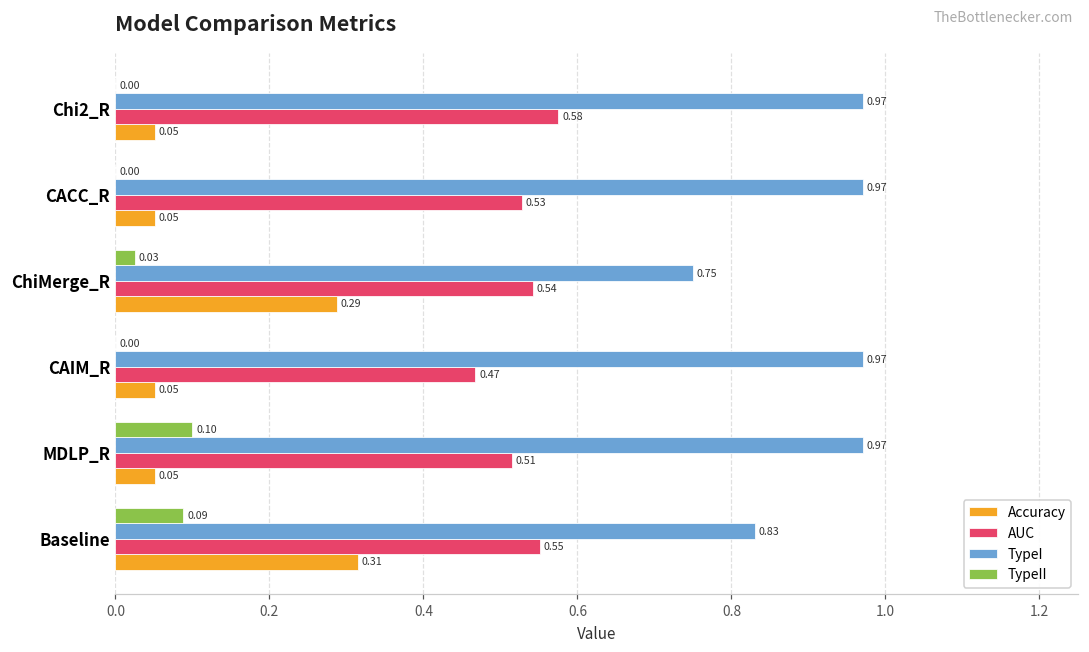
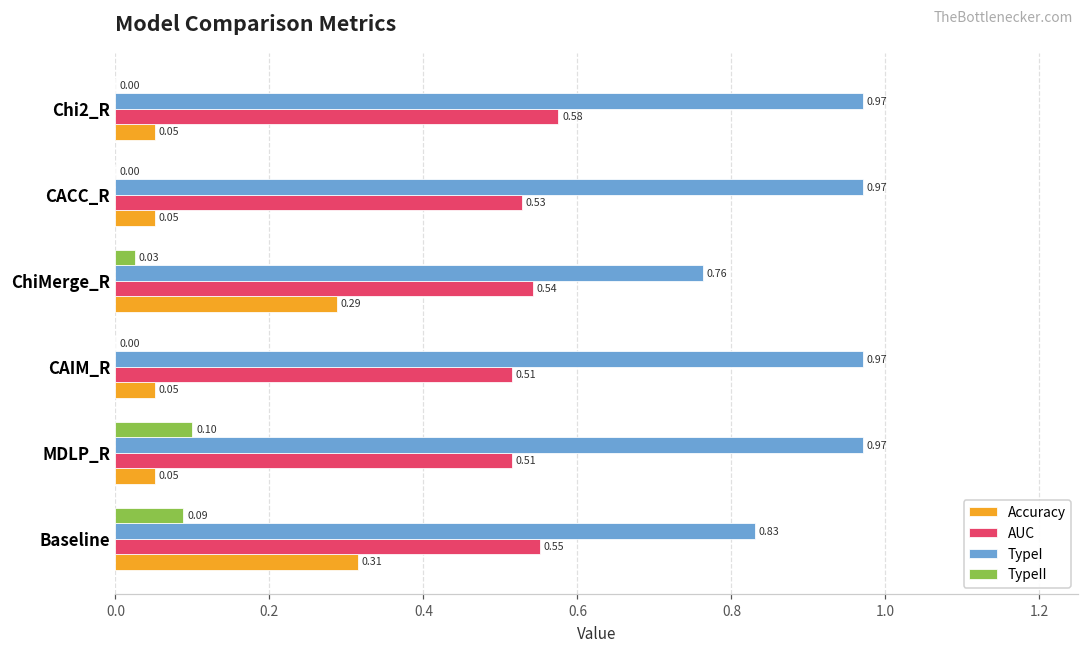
  {
    "Accuracy": {
      "Chi2_R": 0.05,
      "CACC_R": 0.05,
      "ChiMerge_R": 0.29,
      "CAIM_R": 0.05,
      "MDLP_R": 0.05,
      "Baseline": 0.31
    },
    "AUC": {
      "Chi2_R": 0.58,
      "CACC_R": 0.53,
      "ChiMerge_R": 0.54,
-     "CAIM_R": 0.47,
+     "CAIM_R": 0.51,
      "MDLP_R": 0.51,
      "Baseline": 0.55
    },
    "TypeI": {
      "Chi2_R": 0.97,
      "CACC_R": 0.97,
-     "ChiMerge_R": 0.75,
+     "ChiMerge_R": 0.76,
      "CAIM_R": 0.97,
      "MDLP_R": 0.97,
      "Baseline": 0.83
    },
    "TypeII": {
      "Chi2_R": 0.00,
      "CACC_R": 0.00,
      "ChiMerge_R": 0.03,
      "CAIM_R": 0.00,
      "MDLP_R": 0.10,
      "Baseline": 0.09
    }
  }
